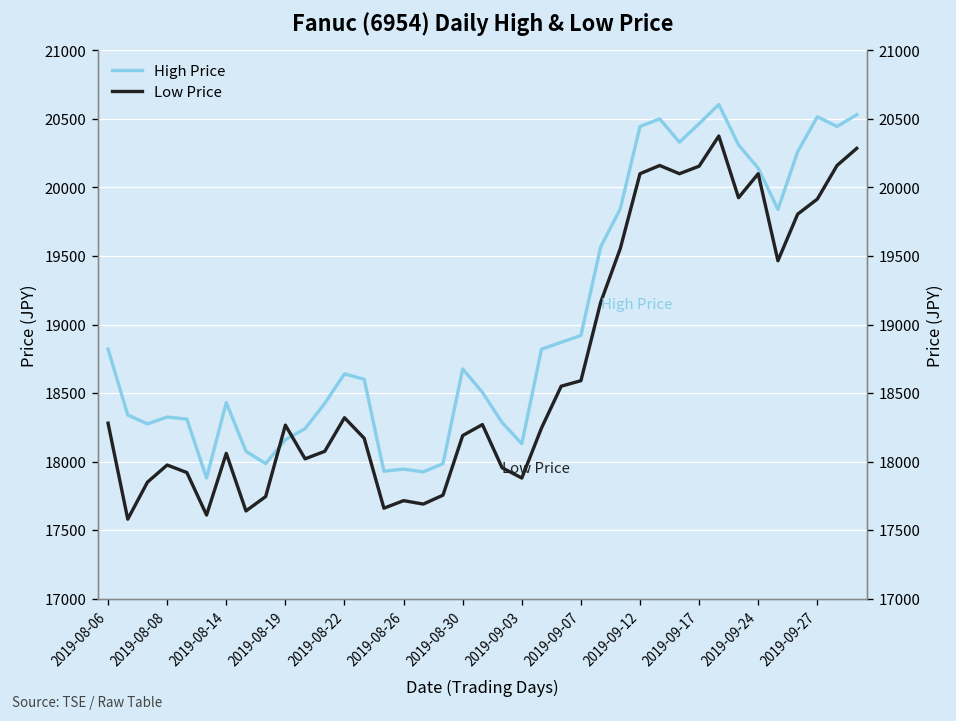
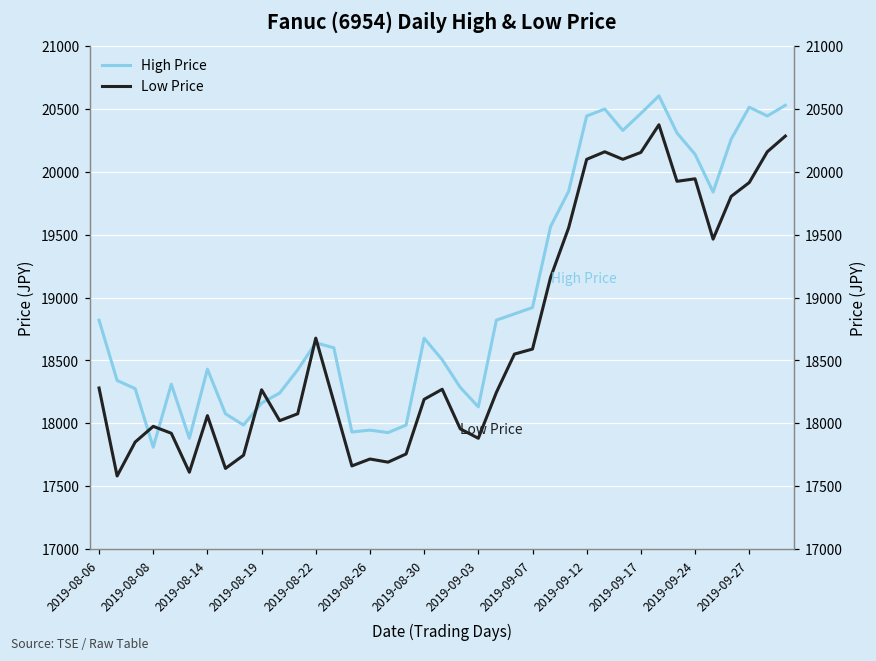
  {
    "High Price": {
-     "2019-08-08": 18330,
+     "2019-08-08": 17810,
      "2019-08-14": 18430,
      "2019-08-19": 18160,
      "2019-08-22": 18640,
      "2019-08-30": 18680,
      "2019-09-07": 18920,
      "2019-09-12": 20450,
      "2019-09-24": 20140,
      "2019-09-27": 20520
    },
    "Low Price": {
      "2019-08-08": 17980,
      "2019-08-14": 18060,
      "2019-08-19": 18270,
-     "2019-08-22": 18320,
+     "2019-08-22": 18680,
      "2019-08-30": 18190,
      "2019-09-07": 18590,
      "2019-09-12": 20100,
-     "2019-09-24": 20100,
+     "2019-09-24": 19950,
      "2019-09-27": 19920
    }
  }
